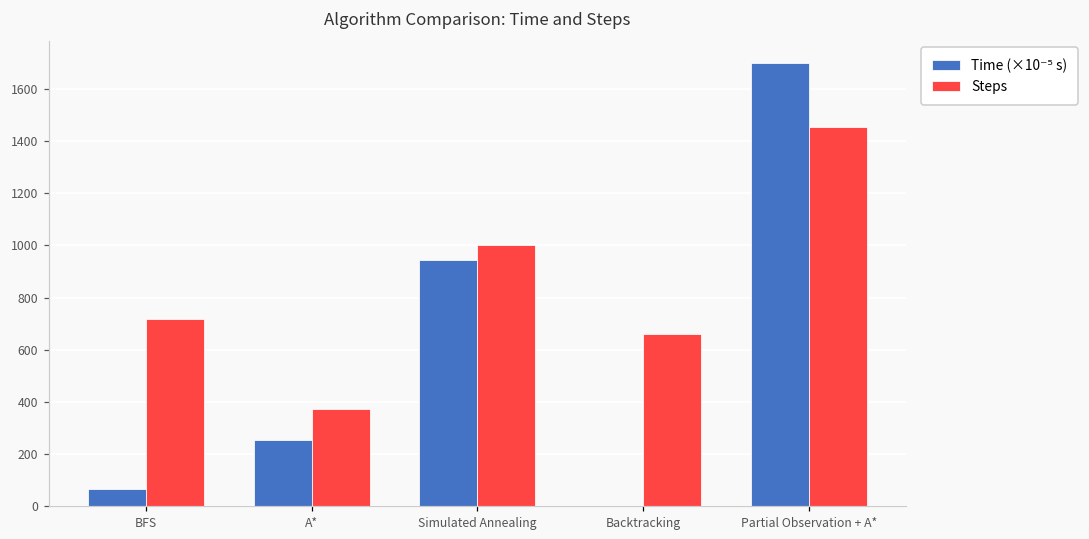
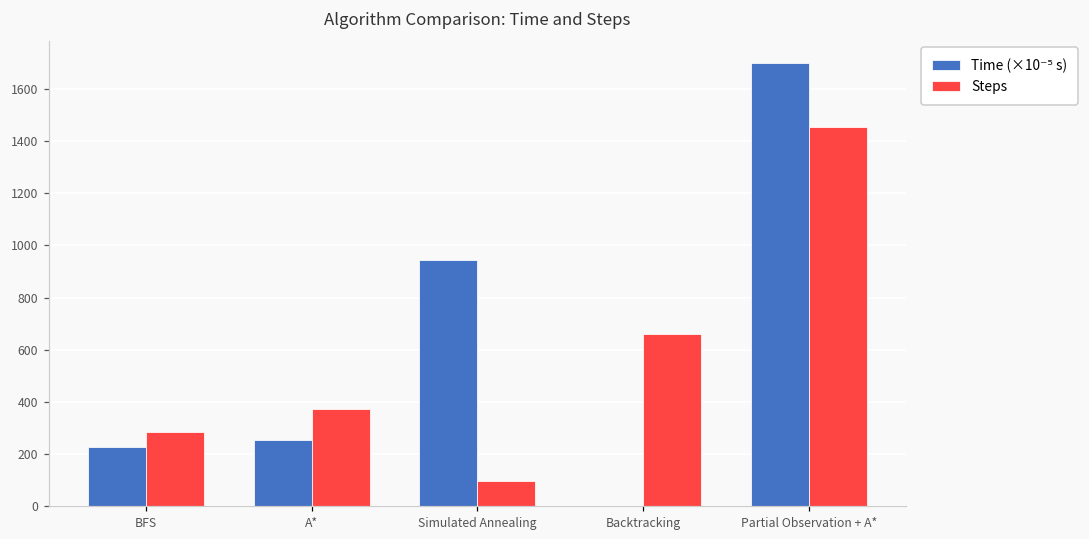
  {
    "Time (×10⁻⁵ s)": {
-     "BFS": 70,
+     "BFS": 230,
      "A*": 250,
      "Simulated Annealing": 940,
      "Partial Observation + A*": 1700
    },
    "Steps": {
-     "BFS": 720,
+     "BFS": 280,
      "A*": 370,
-     "Simulated Annealing": 1000,
+     "Simulated Annealing": 100,
      "Backtracking": 660,
      "Partial Observation + A*": 1450
    }
  }
